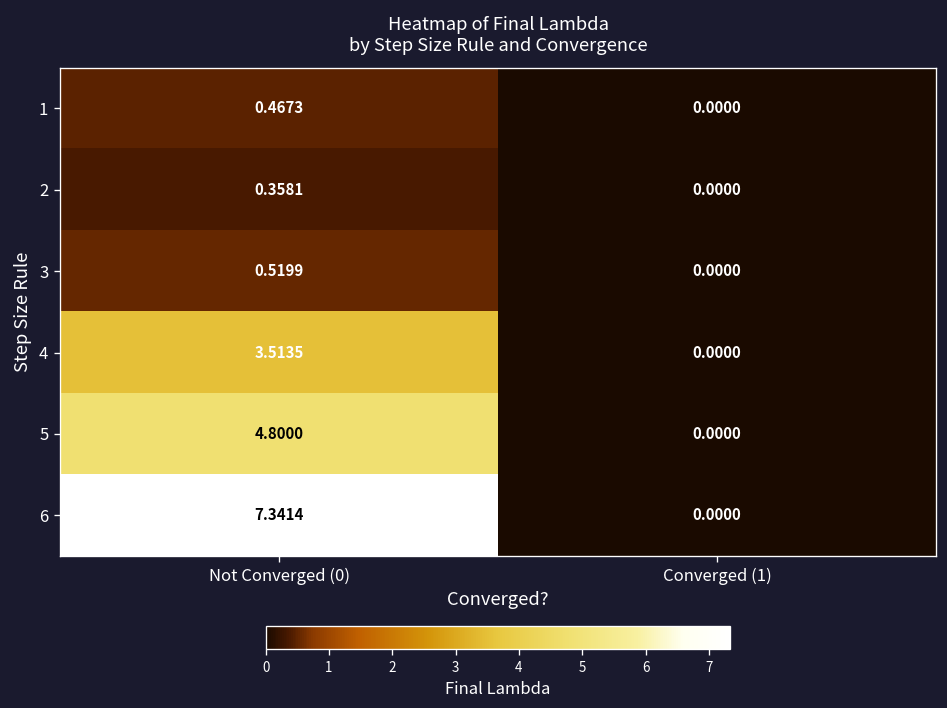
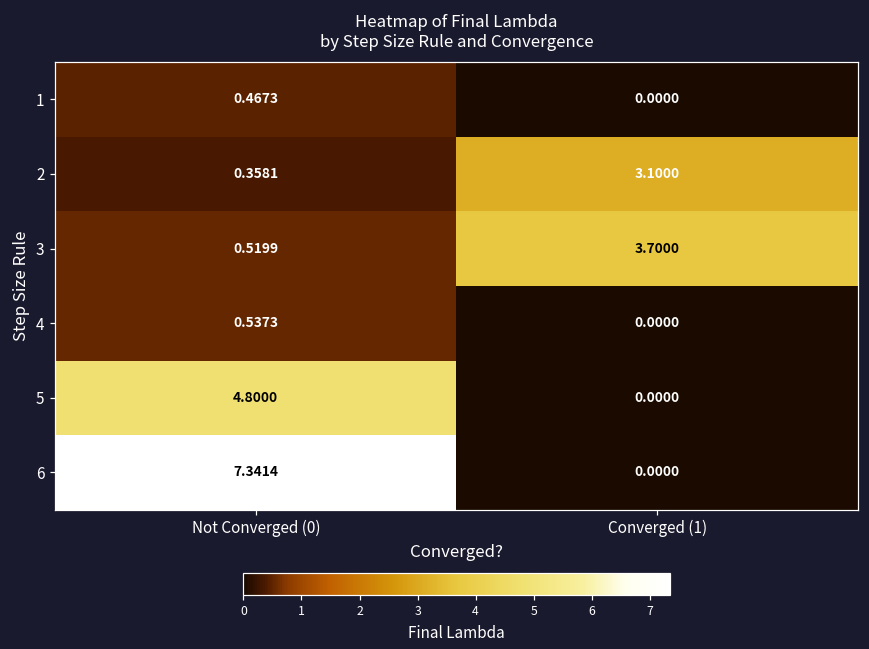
  {
    "1": {
      "Not Converged (0)": 0.4673,
      "Converged (1)": 0.0000
    },
    "2": {
      "Not Converged (0)": 0.3581,
-     "Converged (1)": 0.0000
+     "Converged (1)": 3.1000
    },
    "3": {
      "Not Converged (0)": 0.5199,
-     "Converged (1)": 0.0000
+     "Converged (1)": 3.7000
    },
    "4": {
-     "Not Converged (0)": 3.5135,
+     "Not Converged (0)": 0.5373,
      "Converged (1)": 0.0000
    },
    "5": {
      "Not Converged (0)": 4.8000,
      "Converged (1)": 0.0000
    },
    "6": {
      "Not Converged (0)": 7.3414,
      "Converged (1)": 0.0000
    }
  }
